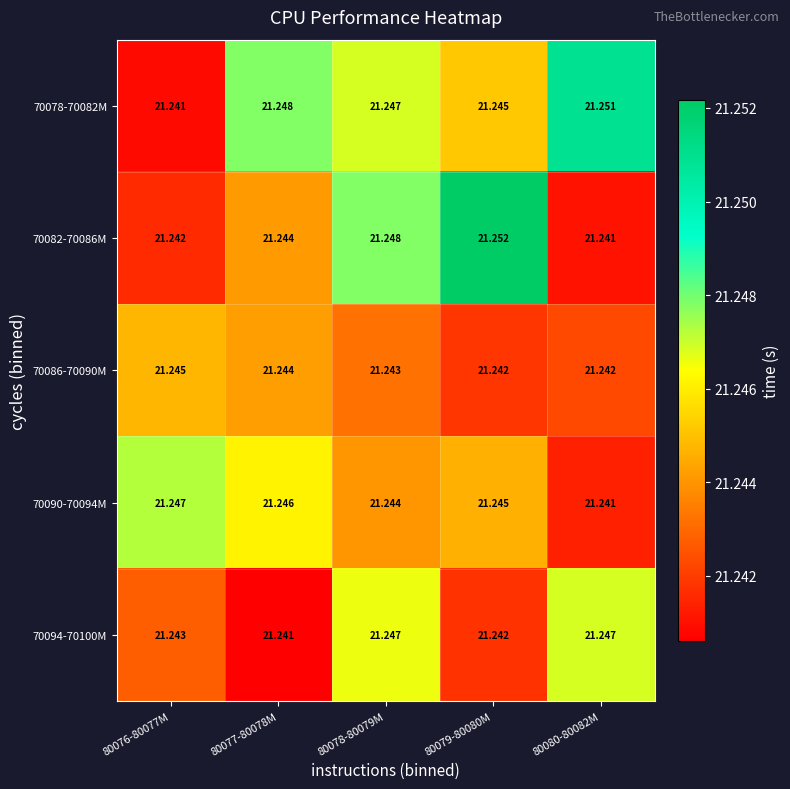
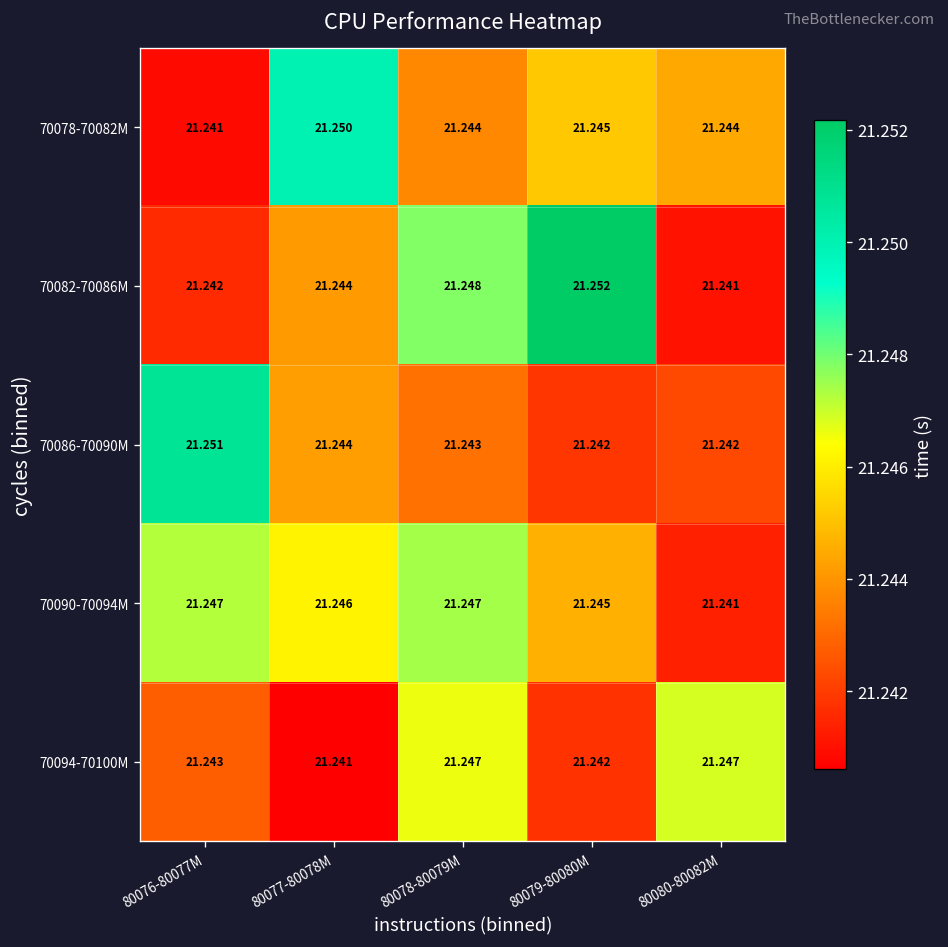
  {
    "70078-70082M": {
      "80076-80077M": 21.241,
-     "80077-80078M": 21.248,
-     "80078-80079M": 21.247,
+     "80077-80078M": 21.250,
+     "80078-80079M": 21.244,
      "80079-80080M": 21.245,
-     "80080-80082M": 21.251
+     "80080-80082M": 21.244
    },
    "70082-70086M": {
      "80076-80077M": 21.242,
      "80077-80078M": 21.244,
      "80078-80079M": 21.248,
      "80079-80080M": 21.252,
      "80080-80082M": 21.241
    },
    "70086-70090M": {
-     "80076-80077M": 21.245,
+     "80076-80077M": 21.251,
      "80077-80078M": 21.244,
      "80078-80079M": 21.243,
      "80079-80080M": 21.242,
      "80080-80082M": 21.242
    },
    "70090-70094M": {
      "80076-80077M": 21.247,
      "80077-80078M": 21.246,
-     "80078-80079M": 21.244,
+     "80078-80079M": 21.247,
      "80079-80080M": 21.245,
      "80080-80082M": 21.241
    },
    "70094-70100M": {
      "80076-80077M": 21.243,
      "80077-80078M": 21.241,
      "80078-80079M": 21.247,
      "80079-80080M": 21.242,
      "80080-80082M": 21.247
    }
  }
